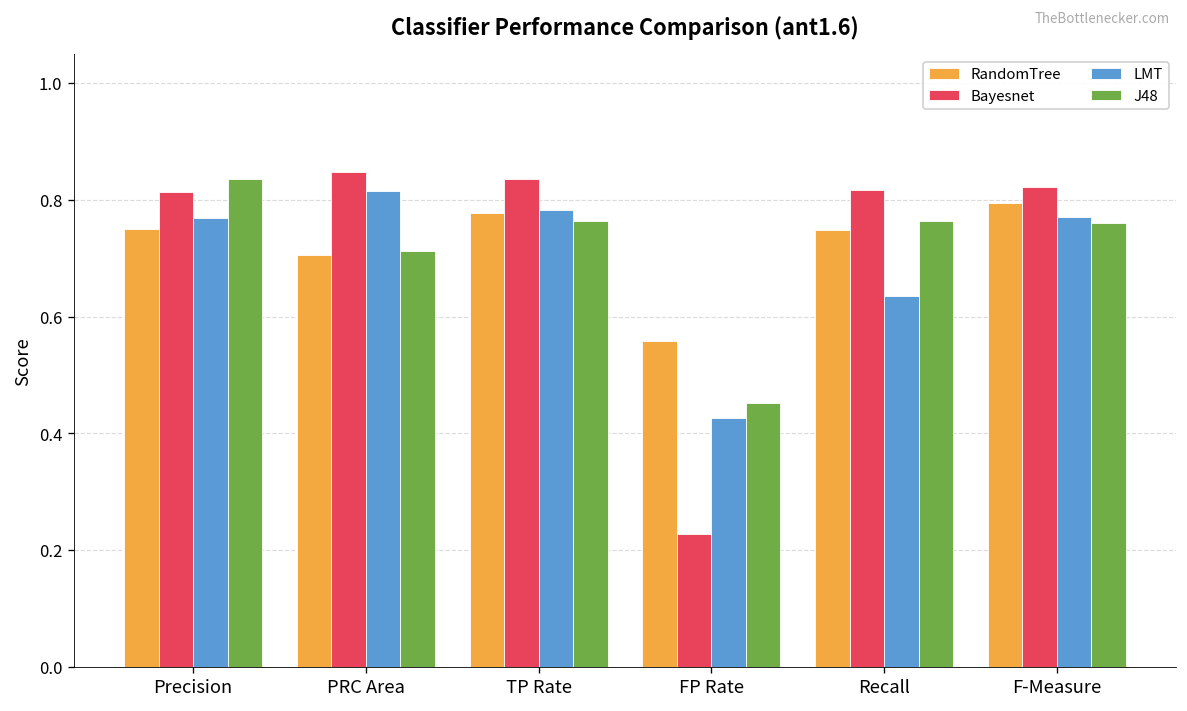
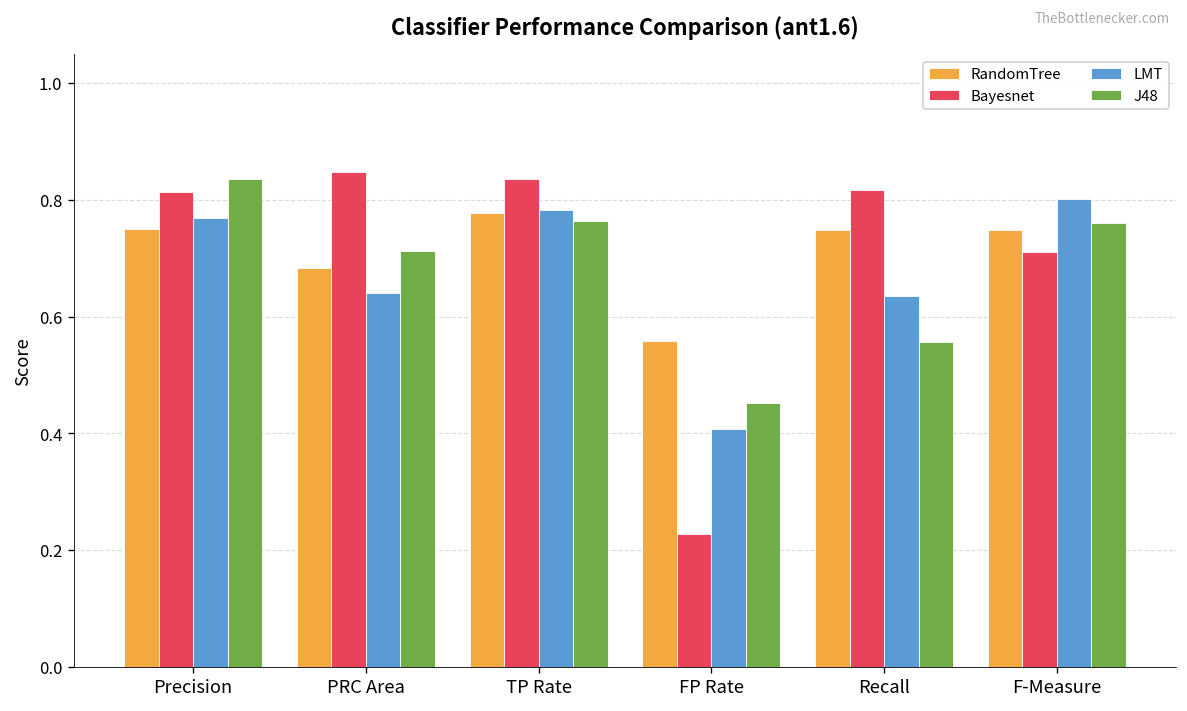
  {
    "RandomTree": {
      "Precision": 0.75,
-     "PRC Area": 0.71,
+     "PRC Area": 0.68,
      "TP Rate": 0.78,
      "FP Rate": 0.56,
      "Recall": 0.75,
-     "F-Measure": 0.79
+     "F-Measure": 0.75
    },
    "Bayesnet": {
      "Precision": 0.81,
      "PRC Area": 0.85,
      "TP Rate": 0.84,
      "FP Rate": 0.23,
      "Recall": 0.82,
-     "F-Measure": 0.82
+     "F-Measure": 0.71
    },
    "LMT": {
      "Precision": 0.77,
-     "PRC Area": 0.82,
+     "PRC Area": 0.64,
      "TP Rate": 0.78,
-     "FP Rate": 0.43,
+     "FP Rate": 0.41,
      "Recall": 0.64,
-     "F-Measure": 0.77
+     "F-Measure": 0.80
    },
    "J48": {
      "Precision": 0.84,
      "PRC Area": 0.71,
      "TP Rate": 0.76,
      "FP Rate": 0.45,
-     "Recall": 0.76,
+     "Recall": 0.56,
      "F-Measure": 0.76
    }
  }
